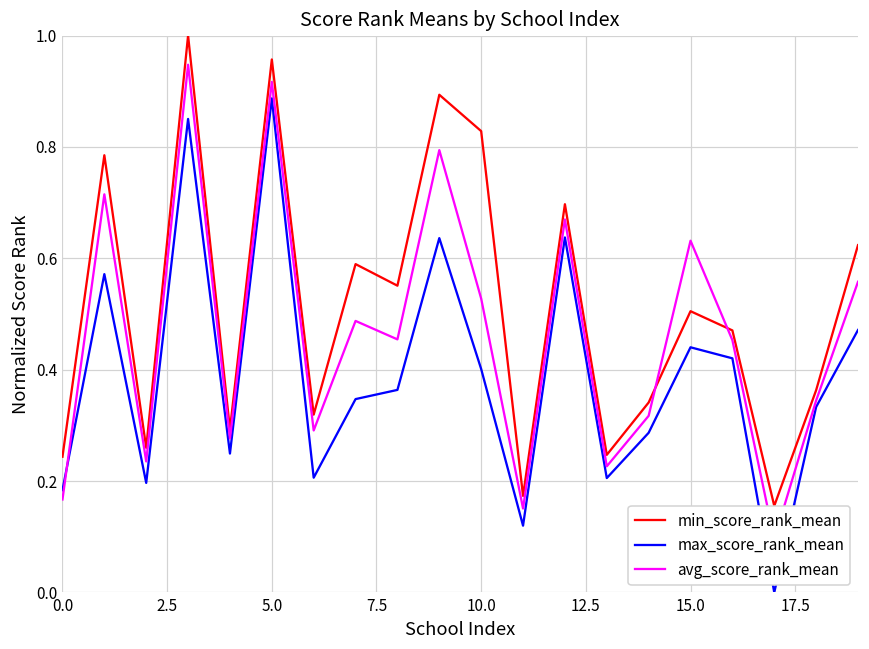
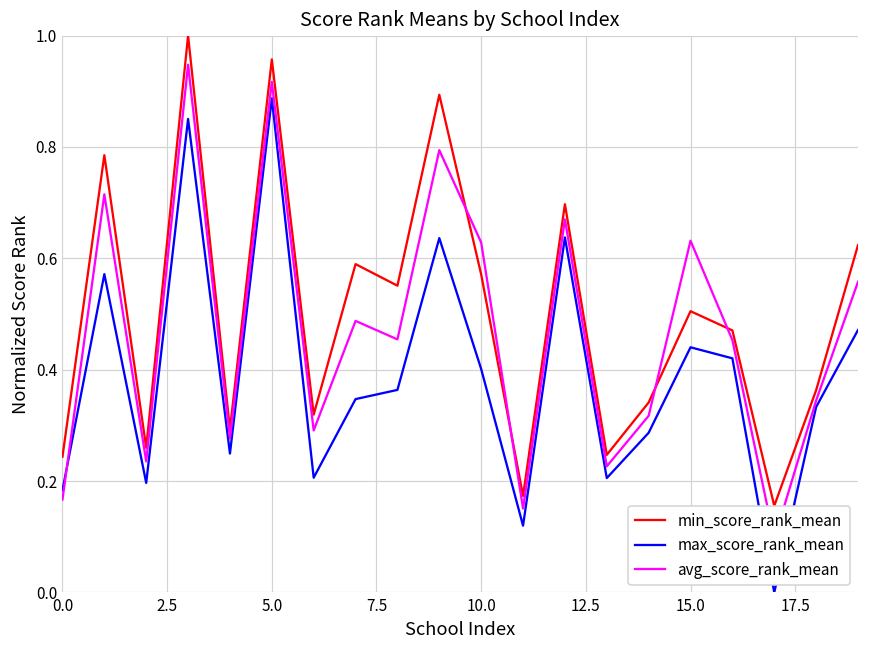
  {
    "min_score_rank_mean": {
      "0.0": 0.24,
      "5.0": 0.96,
-     "10.0": 0.83,
+     "10.0": 0.57,
      "15.0": 0.51
    },
    "max_score_rank_mean": {
      "0.0": 0.18,
      "5.0": 0.89,
      "10.0": 0.40,
      "15.0": 0.44
    },
    "avg_score_rank_mean": {
      "0.0": 0.17,
      "5.0": 0.92,
-     "10.0": 0.53,
+     "10.0": 0.63,
      "15.0": 0.63
    }
  }
